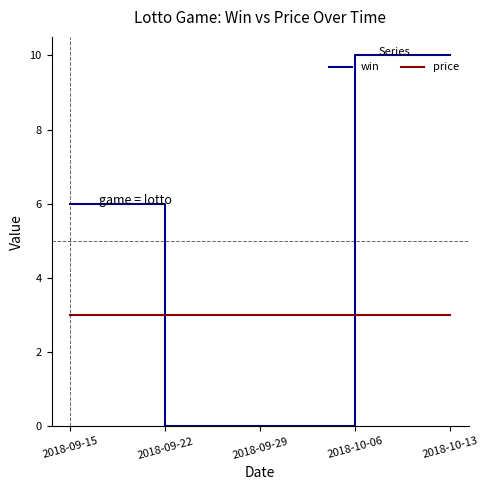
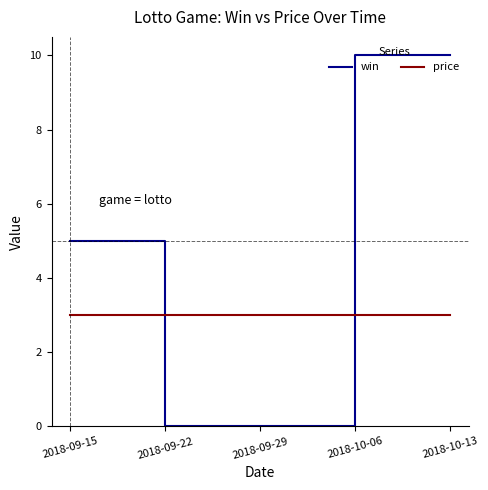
  {
    "win": {
-     "2018-09-15": 6,
+     "2018-09-15": 5,
      "2018-09-22": 0,
      "2018-09-29": 0,
      "2018-10-06": 10,
      "2018-10-13": 10
    },
    "price": {
      "2018-09-15": 3,
      "2018-09-22": 3,
      "2018-09-29": 3,
      "2018-10-06": 3,
      "2018-10-13": 3
    }
  }
